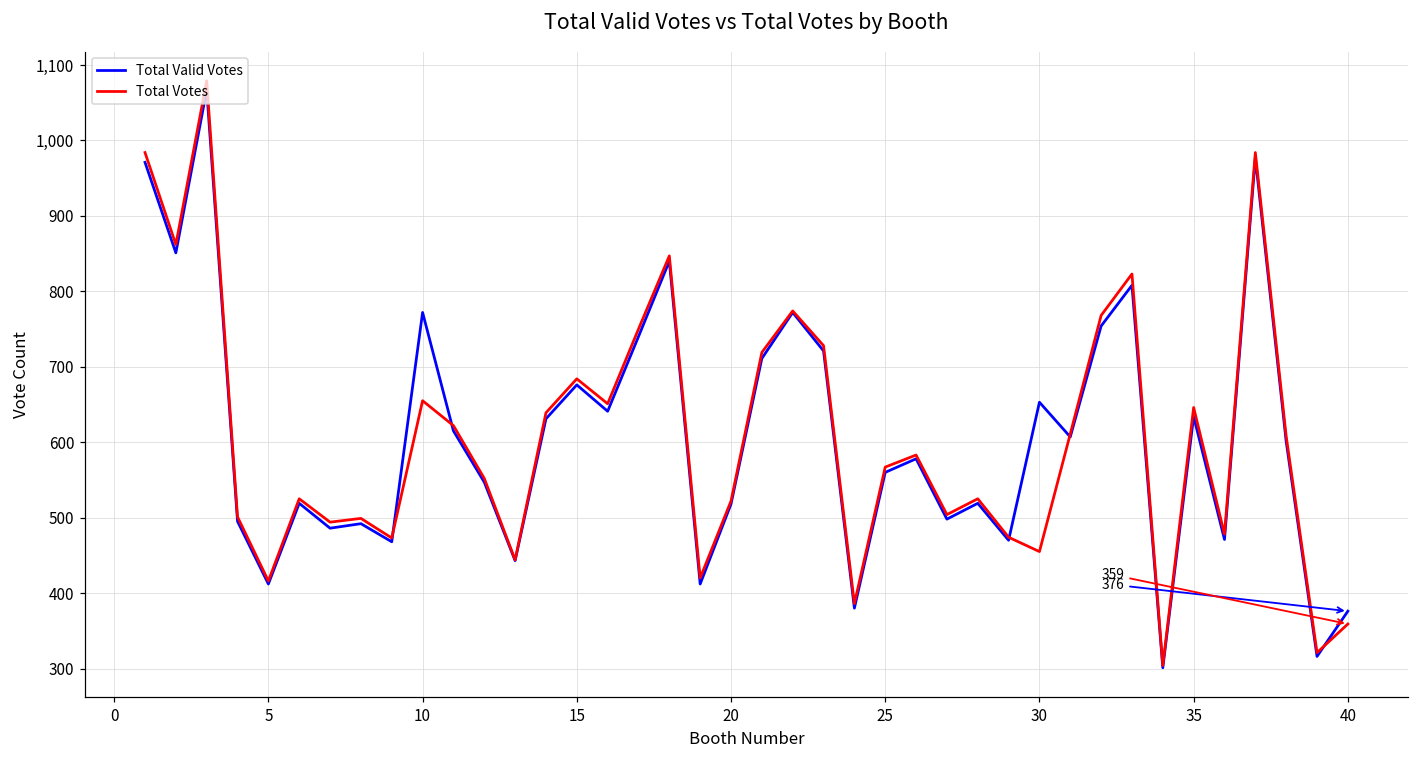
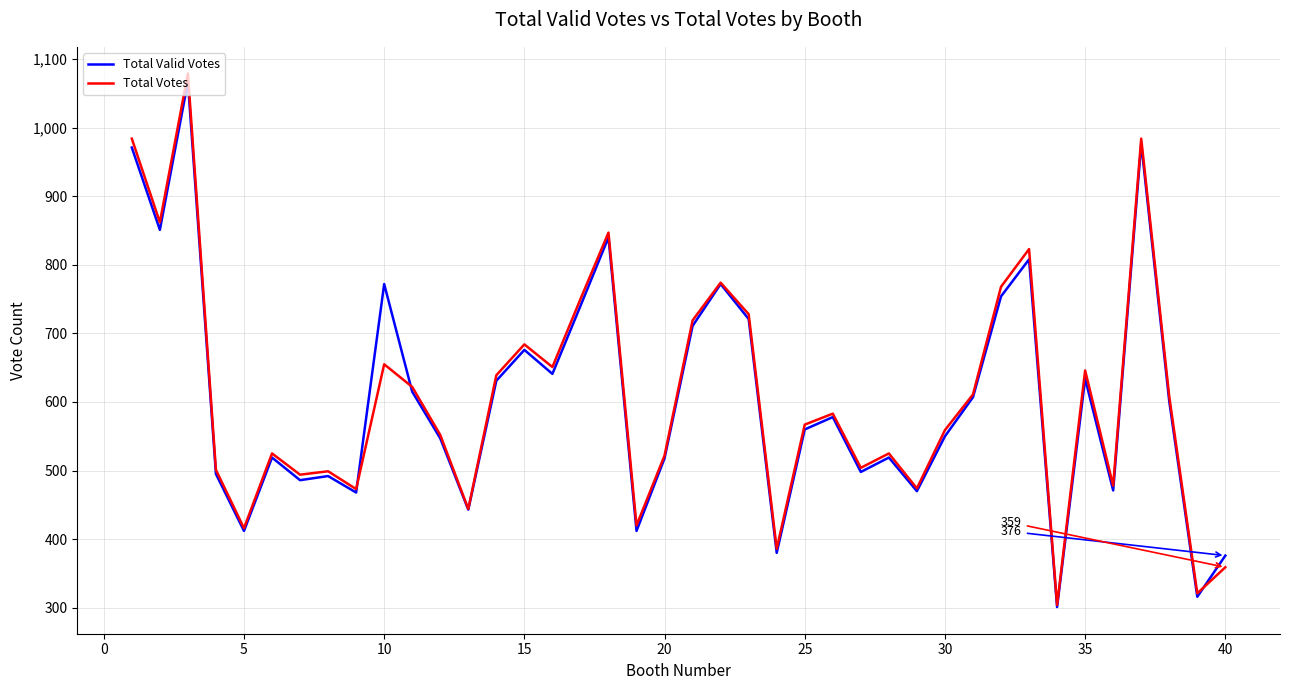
  {
    "Total Valid Votes": {
      "5": 410,
      "10": 770,
      "15": 680,
      "20": 520,
      "25": 560,
-     "30": 650,
+     "30": 550,
      "35": 630
    },
    "Total Votes": {
      "5": 420,
      "10": 660,
      "15": 680,
      "20": 520,
      "25": 570,
-     "30": 460,
+     "30": 560,
      "35": 650
    }
  }
